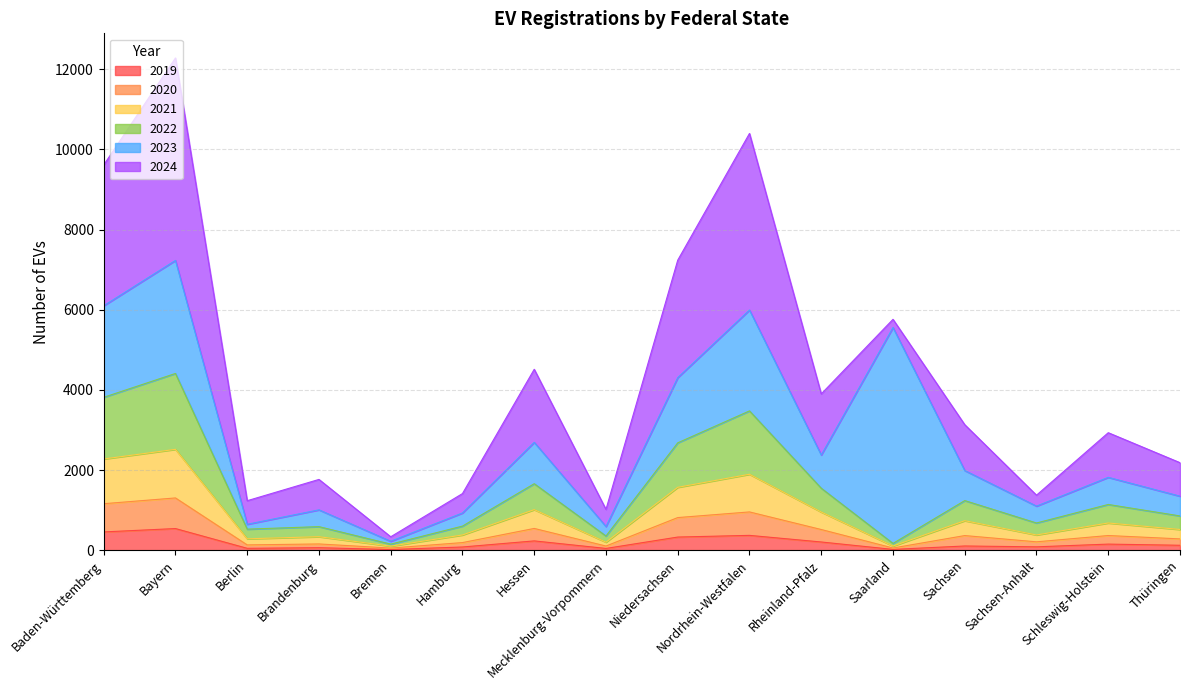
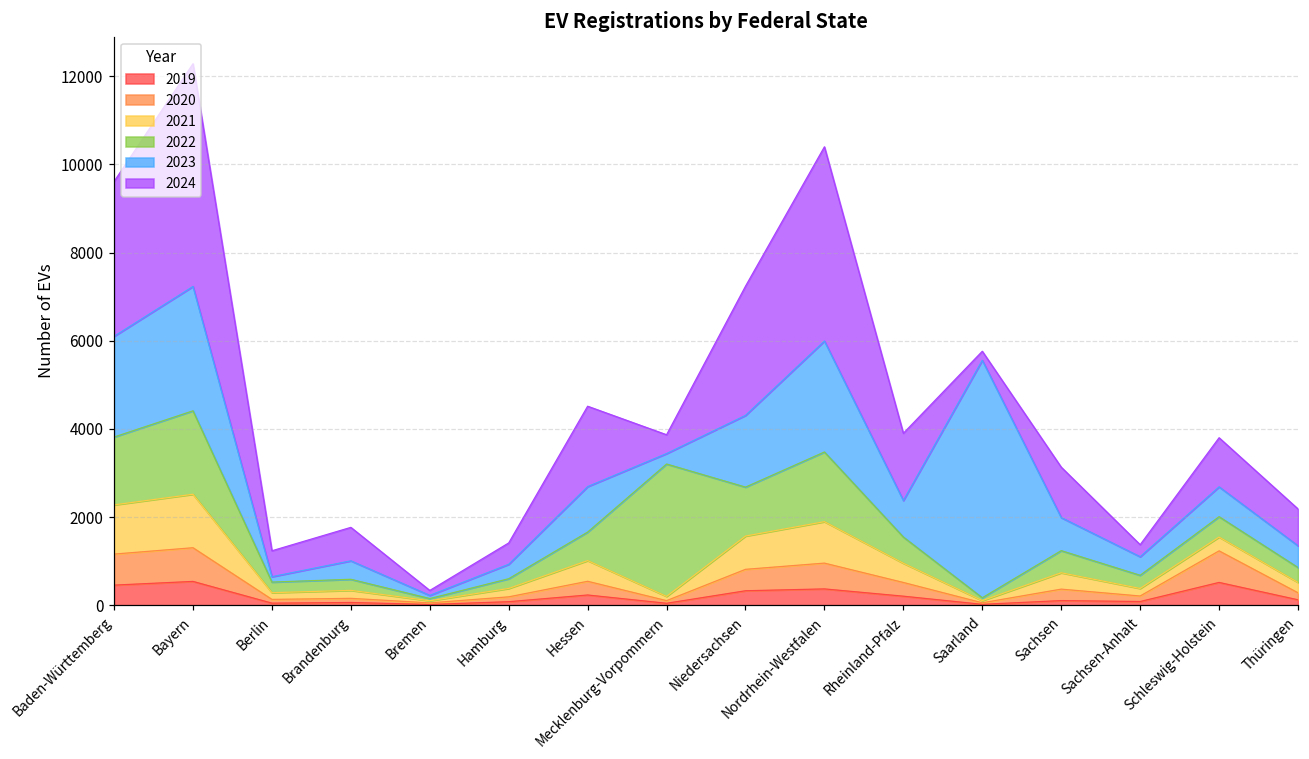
  {
    "2019": {
      "Baden-Württemberg": 500,
      "Bayern": 500,
      "Berlin": 0,
      "Brandenburg": 100,
      "Hamburg": 100,
      "Hessen": 200,
      "Niedersachsen": 300,
      "Nordrhein-Westfalen": 400,
      "Rheinland-Pfalz": 200,
      "Sachsen": 100,
      "Sachsen-Anhalt": 100,
-     "Schleswig-Holstein": 200,
+     "Schleswig-Holstein": 500,
      "Thüringen": 100
    },
    "2020": {
      "Baden-Württemberg": 700,
      "Bayern": 800,
      "Berlin": 100,
      "Brandenburg": 100,
      "Hamburg": 100,
      "Hessen": 300,
      "Niedersachsen": 500,
      "Nordrhein-Westfalen": 600,
      "Rheinland-Pfalz": 300,
      "Sachsen": 300,
      "Sachsen-Anhalt": 100,
-     "Schleswig-Holstein": 200,
+     "Schleswig-Holstein": 700,
      "Thüringen": 200
    },
    "2021": {
      "Baden-Württemberg": 1100,
      "Bayern": 1200,
      "Berlin": 200,
      "Brandenburg": 200,
      "Hamburg": 200,
      "Hessen": 500,
      "Mecklenburg-Vorpommern": 100,
      "Niedersachsen": 800,
      "Nordrhein-Westfalen": 900,
      "Rheinland-Pfalz": 400,
      "Sachsen": 400,
      "Sachsen-Anhalt": 200,
      "Schleswig-Holstein": 300,
      "Thüringen": 200
    },
    "2022": {
      "Baden-Württemberg": 1500,
      "Bayern": 1900,
      "Berlin": 200,
      "Brandenburg": 300,
      "Hamburg": 200,
      "Hessen": 600,
-     "Mecklenburg-Vorpommern": 200,
+     "Mecklenburg-Vorpommern": 3000,
      "Niedersachsen": 1100,
      "Nordrhein-Westfalen": 1600,
      "Rheinland-Pfalz": 600,
      "Saarland": 100,
      "Sachsen": 500,
      "Sachsen-Anhalt": 300,
      "Schleswig-Holstein": 500,
      "Thüringen": 300
    },
    "2023": {
      "Baden-Württemberg": 2300,
      "Bayern": 2800,
      "Berlin": 100,
      "Brandenburg": 400,
      "Bremen": 100,
      "Hamburg": 300,
      "Hessen": 1000,
      "Mecklenburg-Vorpommern": 200,
      "Niedersachsen": 1600,
      "Nordrhein-Westfalen": 2500,
      "Rheinland-Pfalz": 800,
      "Saarland": 5400,
      "Sachsen": 800,
      "Sachsen-Anhalt": 400,
      "Schleswig-Holstein": 700,
      "Thüringen": 500
    },
    "2024": {
      "Baden-Württemberg": 3500,
      "Berlin": 600,
      "Brandenburg": 800,
      "Bremen": 100,
      "Hamburg": 500,
      "Hessen": 1800,
      "Mecklenburg-Vorpommern": 400,
      "Niedersachsen": 2900,
      "Nordrhein-Westfalen": 4400,
      "Rheinland-Pfalz": 1500,
      "Saarland": 200,
      "Sachsen": 1100,
      "Sachsen-Anhalt": 300,
      "Schleswig-Holstein": 1100,
      "Thüringen": 800
    }
  }
